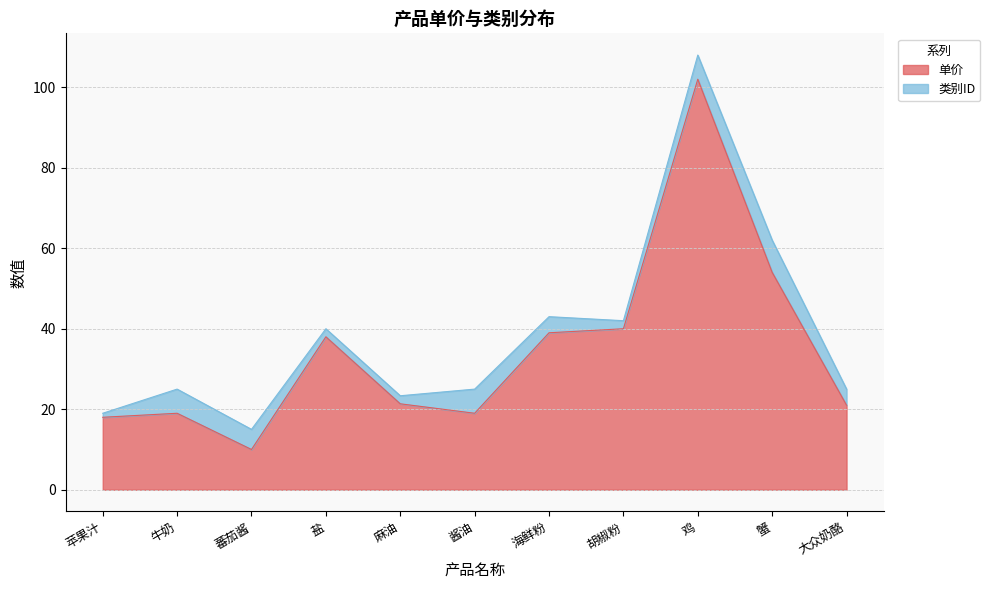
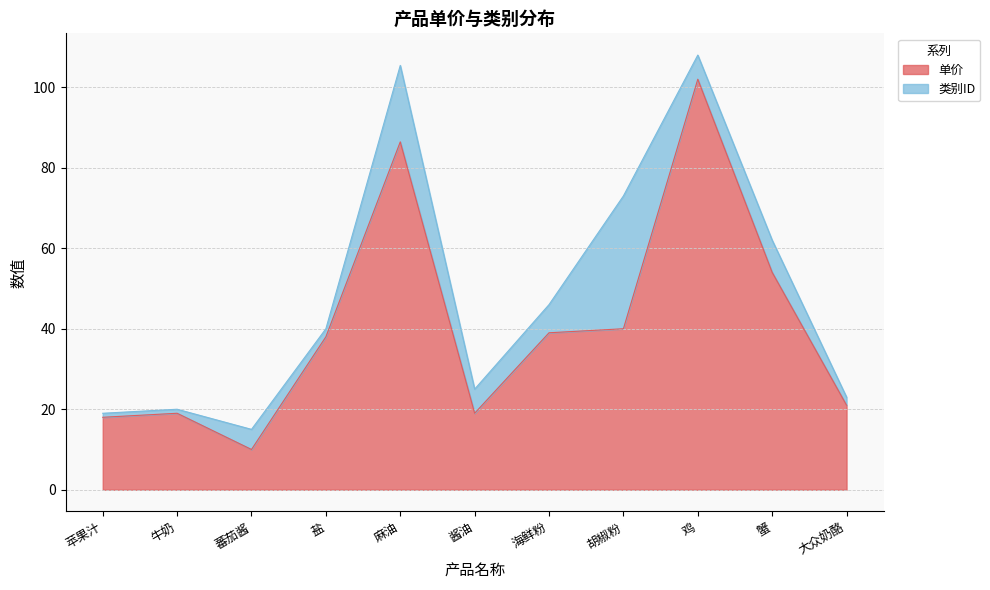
  {
    "单价": {
      "苹果汁": 18,
      "牛奶": 19,
      "蕃茄酱": 10,
      "盐": 38,
-     "麻油": 21,
+     "麻油": 86,
      "酱油": 19,
      "海鲜粉": 39,
      "胡椒粉": 40,
      "鸡": 102,
      "蟹": 54,
      "大众奶酪": 21
    },
    "类别ID": {
      "苹果汁": 1,
-     "牛奶": 6,
+     "牛奶": 1,
      "蕃茄酱": 5,
      "盐": 2,
-     "麻油": 2,
+     "麻油": 19,
      "酱油": 6,
-     "海鲜粉": 4,
-     "胡椒粉": 2,
+     "海鲜粉": 7,
+     "胡椒粉": 33,
      "鸡": 6,
      "蟹": 8,
-     "大众奶酪": 4
+     "大众奶酪": 2
    }
  }
